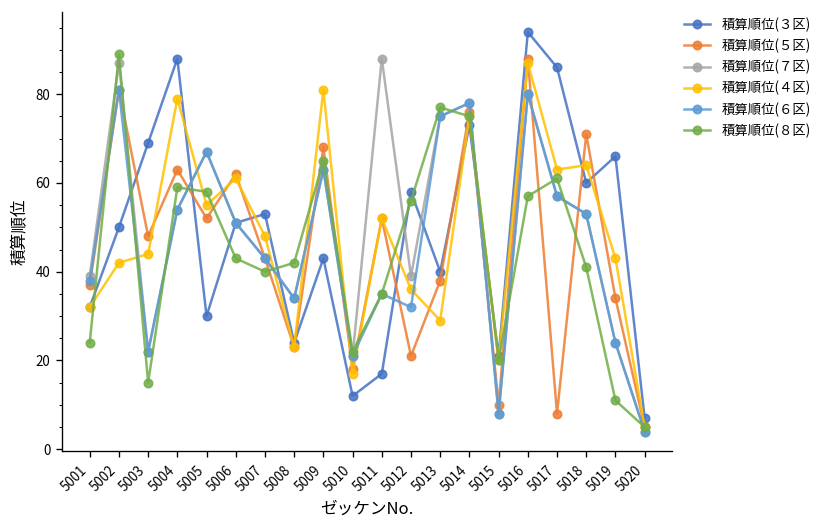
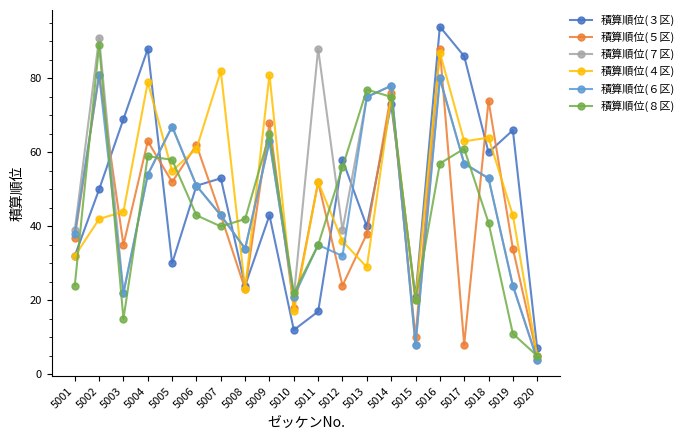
  {
    "積算順位(５区)": {
      "5001": 37,
-     "5003": 48,
+     "5003": 35,
      "5004": 63,
      "5005": 52,
      "5006": 62,
      "5009": 68,
      "5010": 18,
-     "5012": 21,
+     "5012": 24,
      "5013": 38,
      "5014": 76,
      "5015": 10,
      "5016": 88,
      "5017": 8,
-     "5018": 71,
+     "5018": 74,
      "5019": 34
    },
    "積算順位(７区)": {
      "5001": 39,
-     "5002": 87,
+     "5002": 91,
      "5011": 88,
      "5012": 39
    },
    "積算順位(４区)": {
      "5002": 42,
      "5003": 44,
      "5004": 79,
      "5005": 55,
      "5006": 61,
-     "5007": 48,
+     "5007": 82,
      "5009": 81,
      "5010": 17,
      "5012": 36,
      "5013": 29,
      "5016": 87,
      "5017": 63,
      "5018": 64,
      "5019": 43
    },
    "積算順位(８区)": {
      "5001": 24,
      "5002": 89,
      "5003": 15,
      "5004": 59,
      "5005": 58,
      "5006": 43,
      "5007": 40,
      "5008": 42,
      "5009": 65,
      "5010": 22,
      "5012": 56,
      "5013": 77,
      "5016": 57,
      "5017": 61,
      "5018": 41,
      "5019": 11
    }
  }
